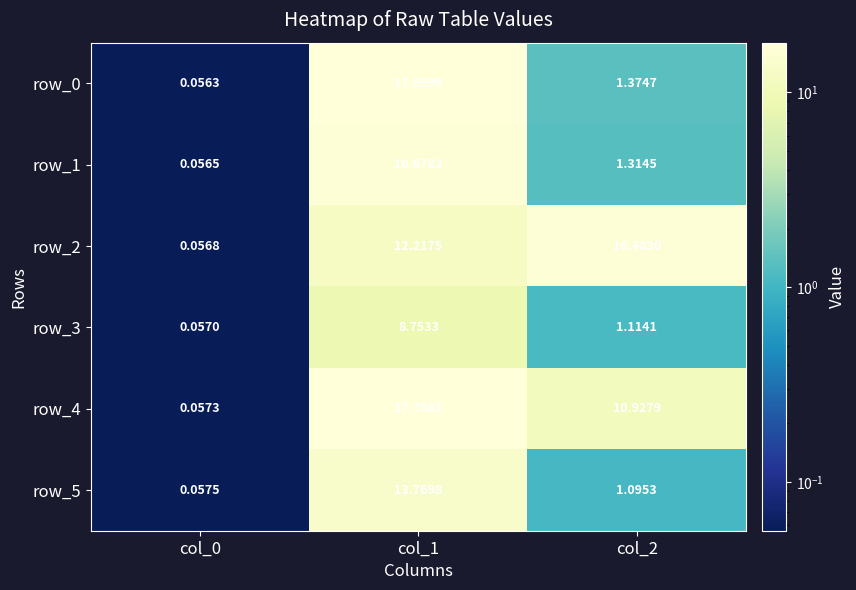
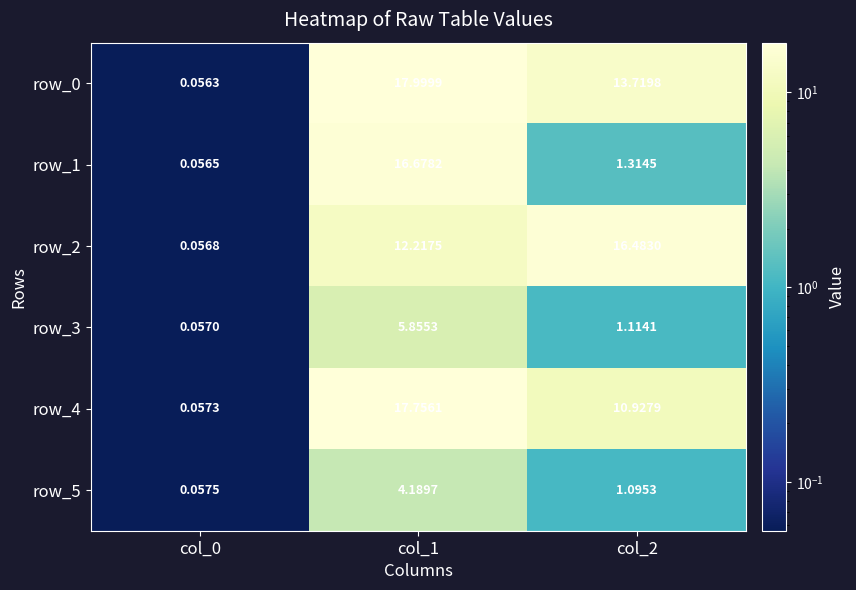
  {
    "row_0": {
      "col_0": 0.0563,
-     "col_2": 1.3747
+     "col_2": 13.7198
    },
    "row_1": {
      "col_0": 0.0565,
      "col_2": 1.3145
    },
    "row_2": {
      "col_0": 0.0568,
      "col_1": 12.2175
    },
    "row_3": {
      "col_0": 0.0570,
-     "col_1": 8.7533,
+     "col_1": 5.8553,
      "col_2": 1.1141
    },
    "row_4": {
      "col_0": 0.0573,
      "col_2": 10.9279
    },
    "row_5": {
      "col_0": 0.0575,
-     "col_1": 13.7698,
+     "col_1": 4.1897,
      "col_2": 1.0953
    }
  }
